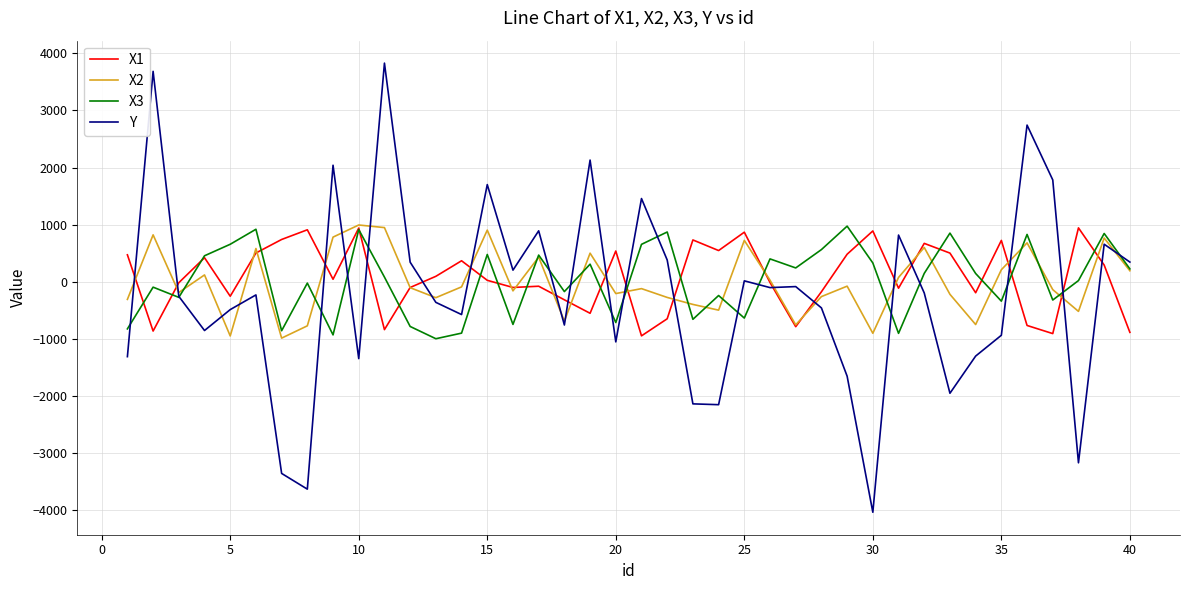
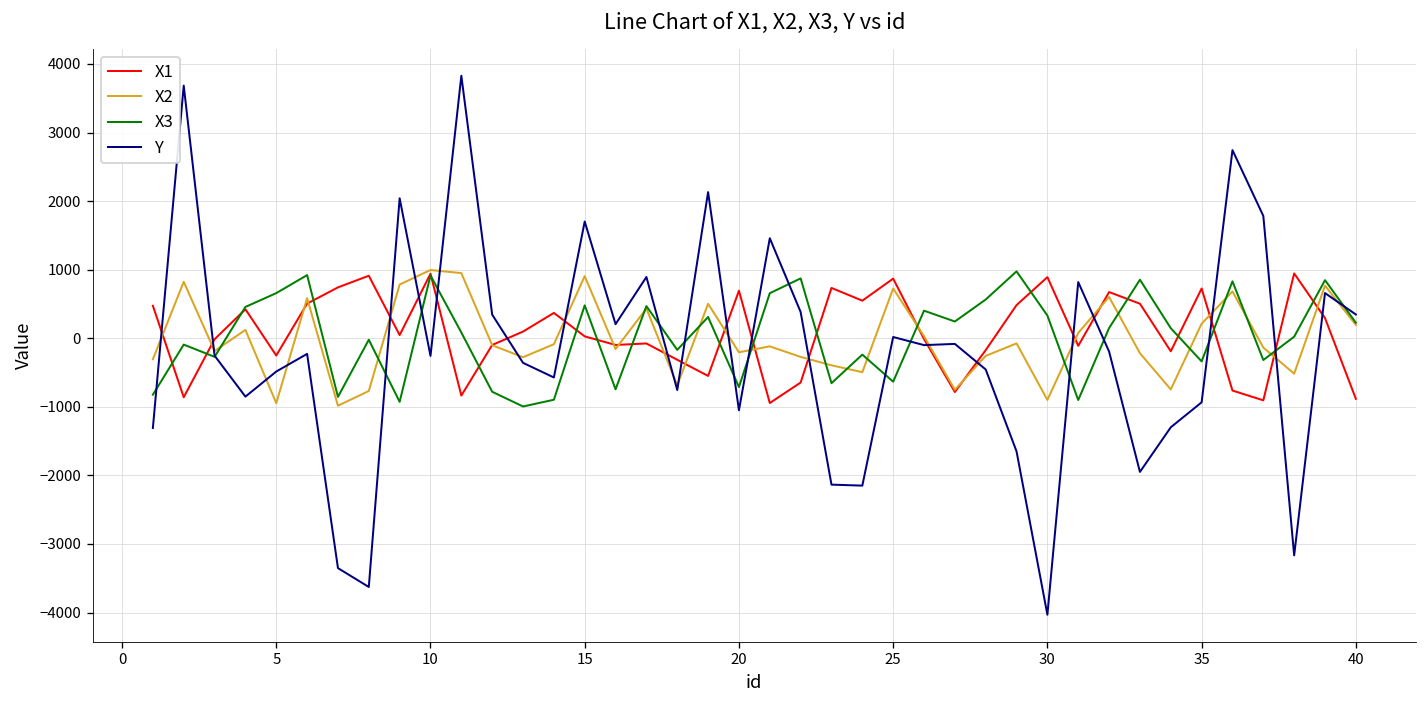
  {
    "X1": {
      "5": -300,
      "15": 0,
-     "20": 500,
+     "20": 700,
      "25": 900,
      "30": 900,
      "35": 700,
      "40": -900
    },
    "X2": {
      "5": -900,
      "10": 1000,
      "15": 900,
      "20": -200,
      "25": 700,
      "30": -900,
      "35": 200
    },
    "X3": {
      "5": 700,
      "15": 500,
      "20": -700,
      "25": -600,
      "30": 300,
      "35": -300
    },
    "Y": {
      "5": -500,
-     "10": -1300,
+     "10": -300,
      "15": 1700,
      "20": -1000,
      "25": 0,
      "30": -4000,
      "35": -900,
      "40": 300
    }
  }
